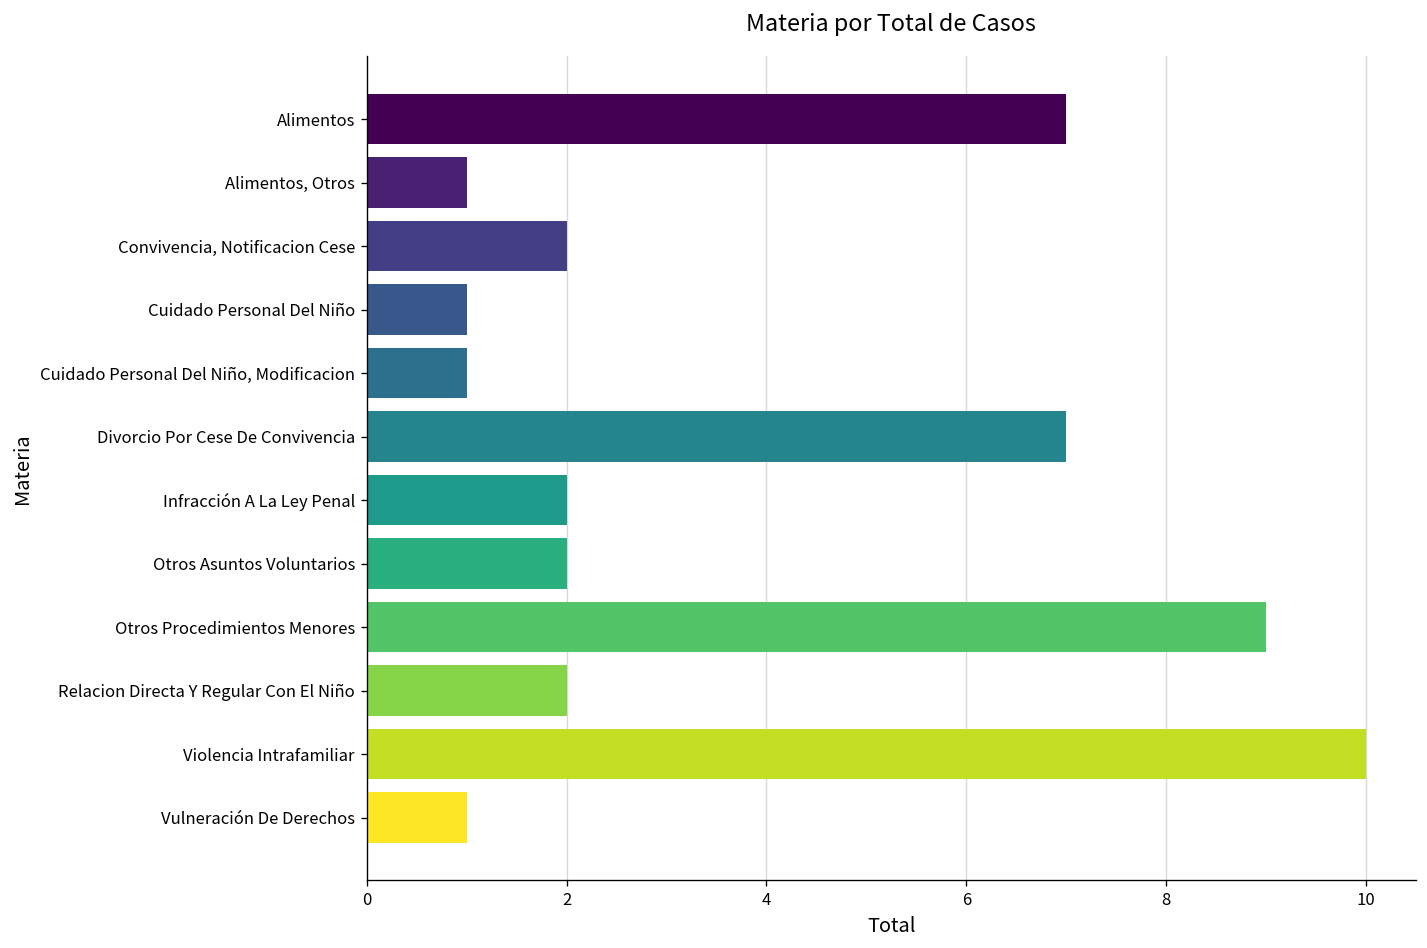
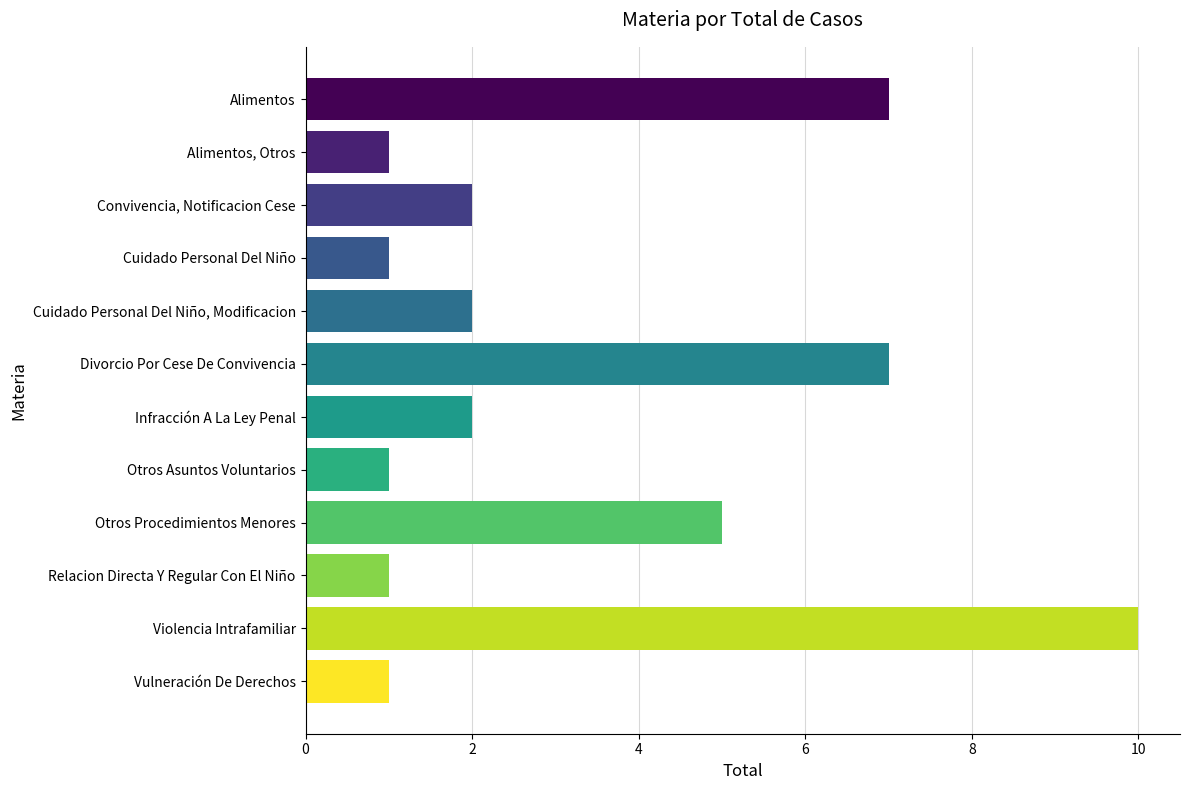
  {
    "Alimentos": 7,
    "Alimentos, Otros": 1,
    "Convivencia, Notificacion Cese": 2,
    "Cuidado Personal Del Niño": 1,
-   "Cuidado Personal Del Niño, Modificacion": 1,
+   "Cuidado Personal Del Niño, Modificacion": 2,
    "Divorcio Por Cese De Convivencia": 7,
    "Infracción A La Ley Penal": 2,
-   "Otros Asuntos Voluntarios": 2,
-   "Otros Procedimientos Menores": 9,
-   "Relacion Directa Y Regular Con El Niño": 2,
+   "Otros Asuntos Voluntarios": 1,
+   "Otros Procedimientos Menores": 5,
+   "Relacion Directa Y Regular Con El Niño": 1,
    "Violencia Intrafamiliar": 10,
    "Vulneración De Derechos": 1
  }
